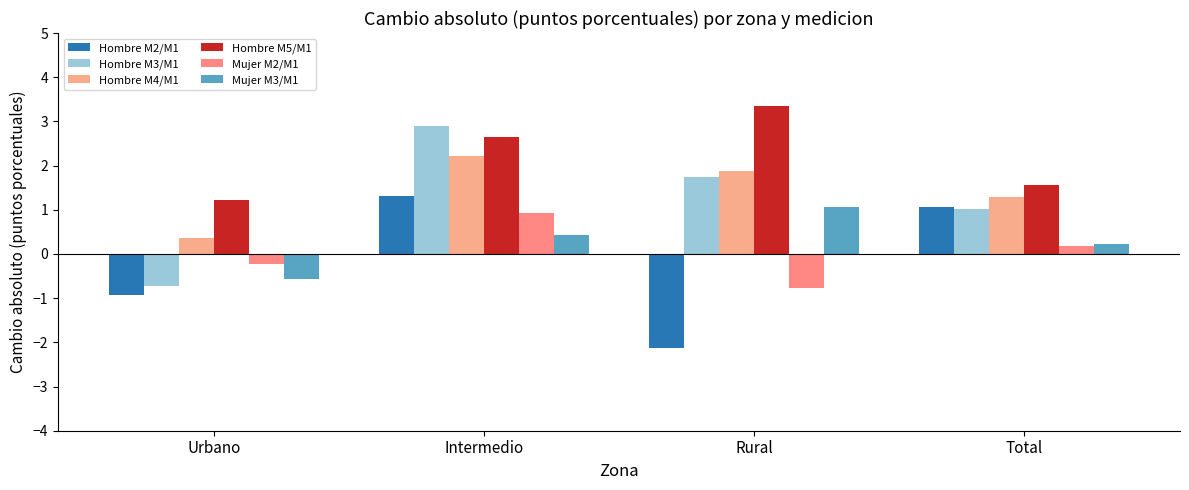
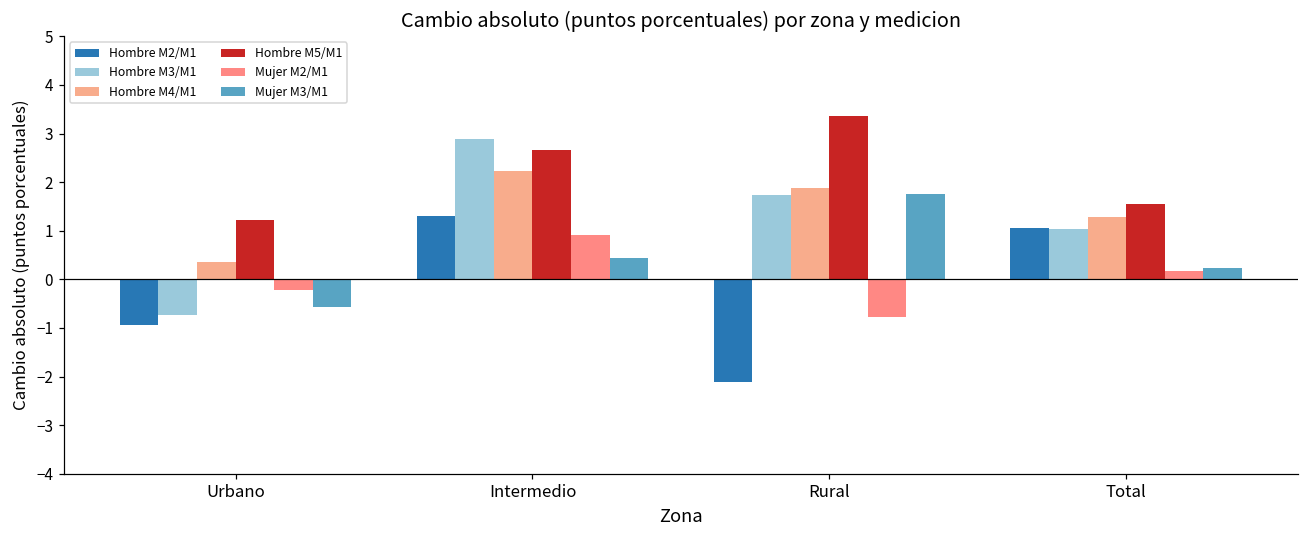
  {
    "Hombre M2/M1": {
      "Urbano": -0.9,
      "Intermedio": 1.3,
      "Rural": -2.1,
      "Total": 1.1
    },
    "Hombre M3/M1": {
      "Urbano": -0.7,
      "Intermedio": 2.9,
      "Rural": 1.7,
      "Total": 1.0
    },
    "Hombre M5/M1": {
      "Urbano": 1.2,
      "Intermedio": 2.7,
      "Rural": 3.4,
      "Total": 1.6
    },
    "Mujer M3/M1": {
      "Urbano": -0.6,
      "Intermedio": 0.4,
-     "Rural": 1.1,
+     "Rural": 1.8,
      "Total": 0.2
    }
  }
